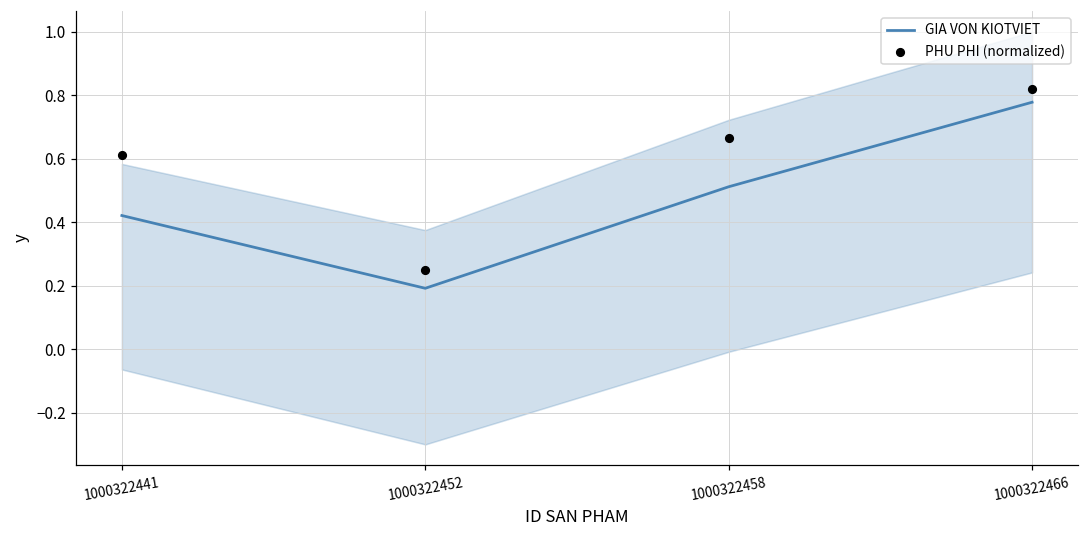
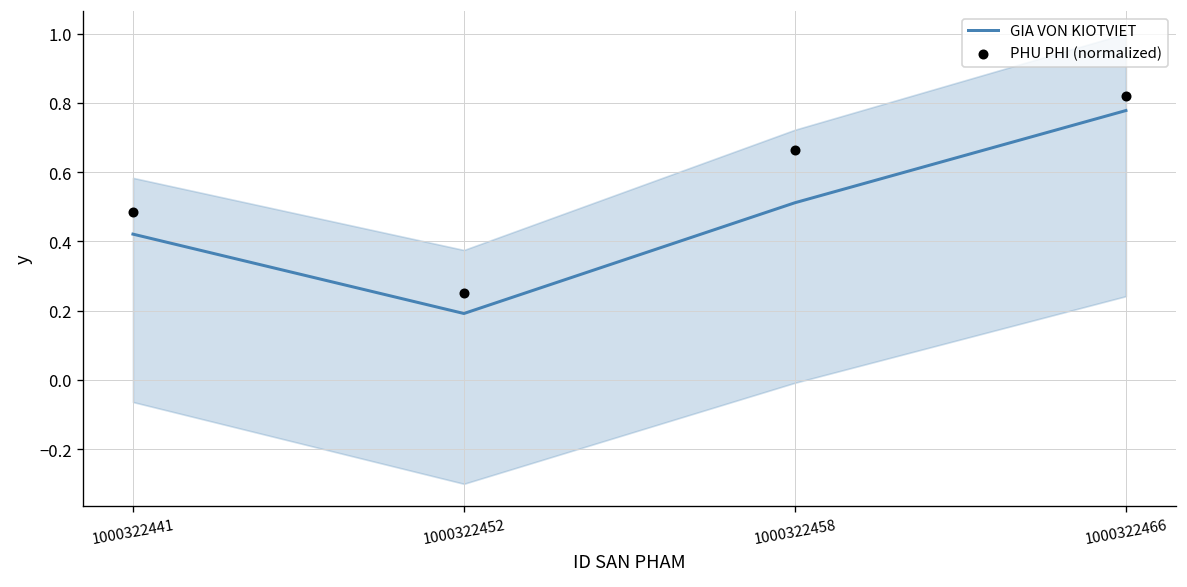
  {
    "PHU PHI (normalized)": {
-     "1000322441": 0.61
+     "1000322441": 0.49
    }
  }
